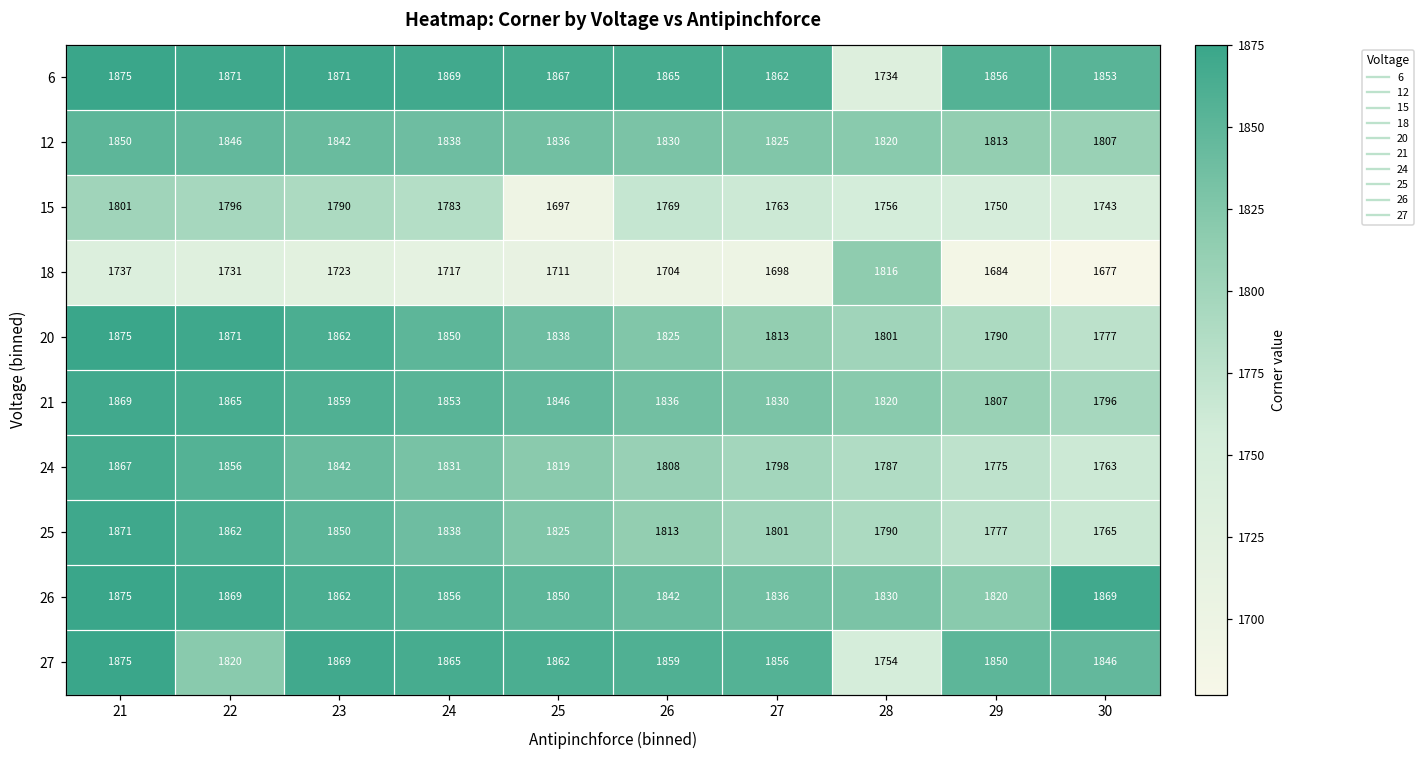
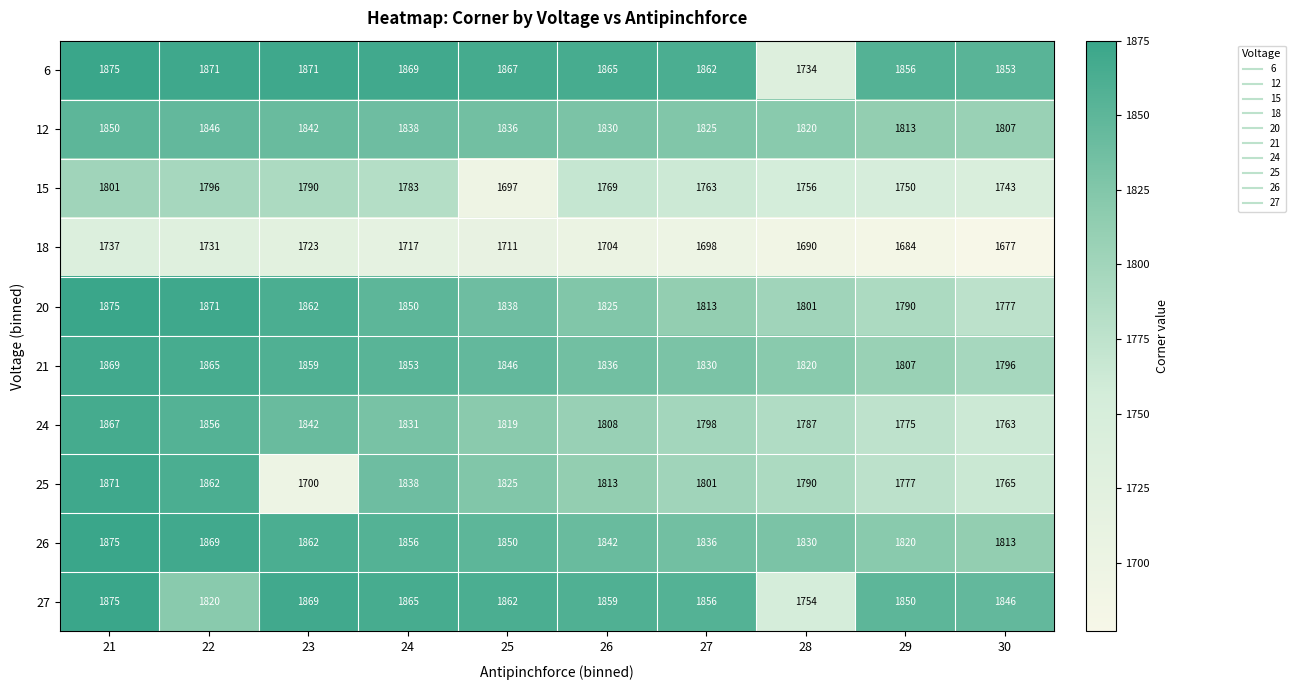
  {
    "6": {
      "21": 1875,
      "22": 1871,
      "23": 1871,
      "24": 1869,
      "25": 1867,
      "26": 1865,
      "27": 1862,
      "28": 1734,
      "29": 1856,
      "30": 1853
    },
    "12": {
      "21": 1850,
      "22": 1846,
      "23": 1842,
      "24": 1838,
      "25": 1836,
      "26": 1830,
      "27": 1825,
      "28": 1820,
      "29": 1813,
      "30": 1807
    },
    "15": {
      "21": 1801,
      "22": 1796,
      "23": 1790,
      "24": 1783,
      "25": 1697,
      "26": 1769,
      "27": 1763,
      "28": 1756,
      "29": 1750,
      "30": 1743
    },
    "18": {
      "21": 1737,
      "22": 1731,
      "23": 1723,
      "24": 1717,
      "25": 1711,
      "26": 1704,
      "27": 1698,
-     "28": 1816,
+     "28": 1690,
      "29": 1684,
      "30": 1677
    },
    "20": {
      "21": 1875,
      "22": 1871,
      "23": 1862,
      "24": 1850,
      "25": 1838,
      "26": 1825,
      "27": 1813,
      "28": 1801,
      "29": 1790,
      "30": 1777
    },
    "21": {
      "21": 1869,
      "22": 1865,
      "23": 1859,
      "24": 1853,
      "25": 1846,
      "26": 1836,
      "27": 1830,
      "28": 1820,
      "29": 1807,
      "30": 1796
    },
    "24": {
      "21": 1867,
      "22": 1856,
      "23": 1842,
      "24": 1831,
      "25": 1819,
      "26": 1808,
      "27": 1798,
      "28": 1787,
      "29": 1775,
      "30": 1763
    },
    "25": {
      "21": 1871,
      "22": 1862,
-     "23": 1850,
+     "23": 1700,
      "24": 1838,
      "25": 1825,
      "26": 1813,
      "27": 1801,
      "28": 1790,
      "29": 1777,
      "30": 1765
    },
    "26": {
      "21": 1875,
      "22": 1869,
      "23": 1862,
      "24": 1856,
      "25": 1850,
      "26": 1842,
      "27": 1836,
      "28": 1830,
      "29": 1820,
-     "30": 1869
+     "30": 1813
    },
    "27": {
      "21": 1875,
      "22": 1820,
      "23": 1869,
      "24": 1865,
      "25": 1862,
      "26": 1859,
      "27": 1856,
      "28": 1754,
      "29": 1850,
      "30": 1846
    }
  }
